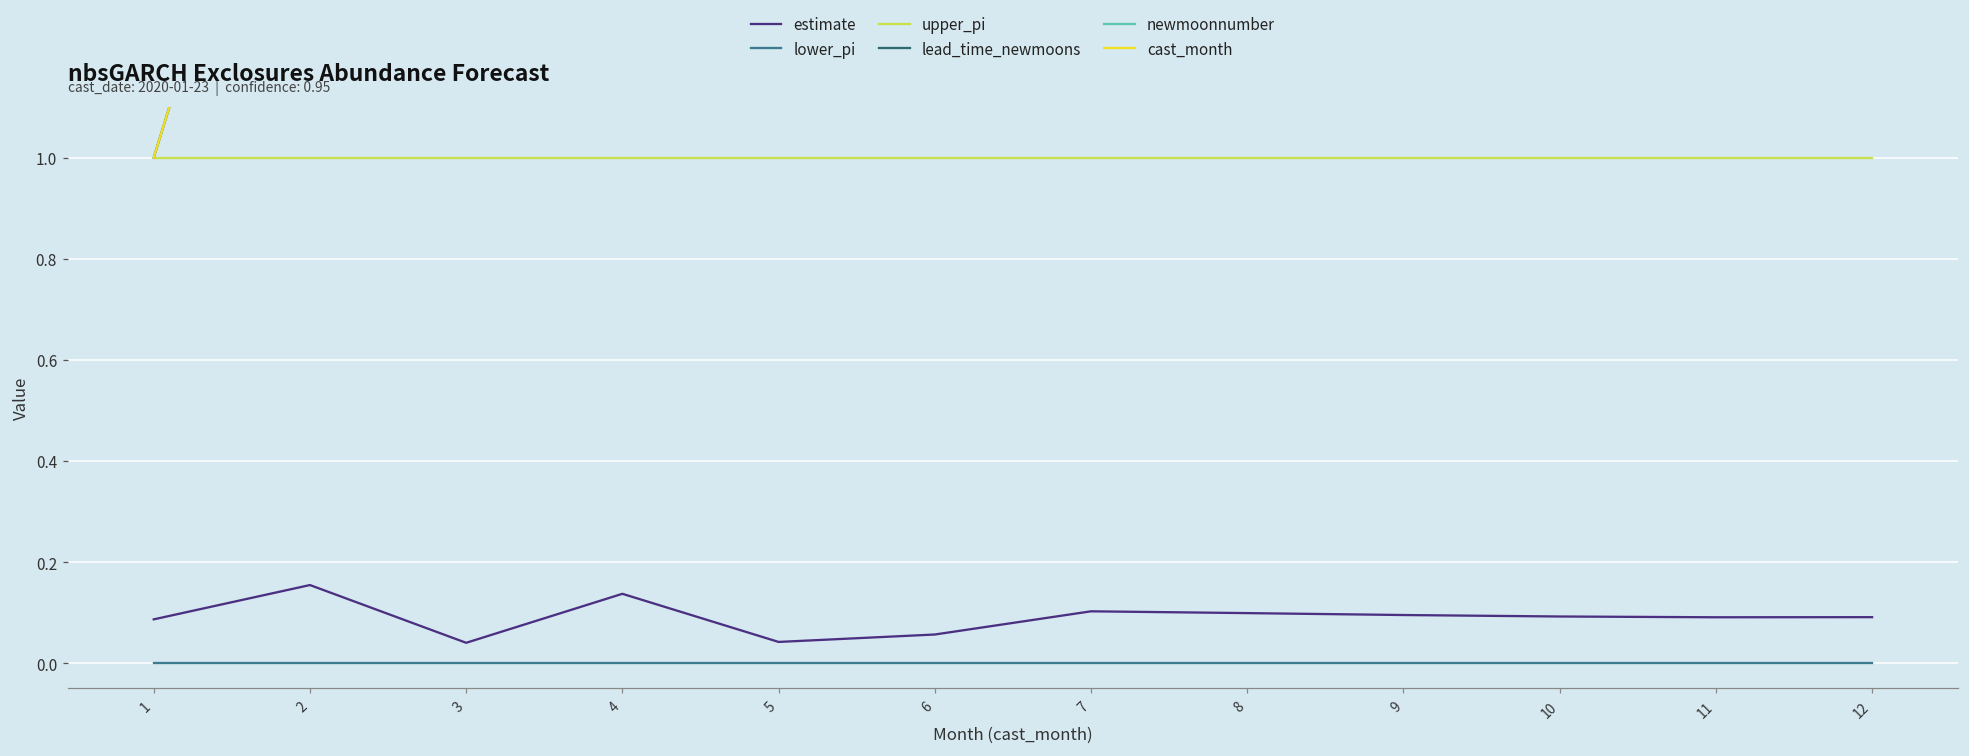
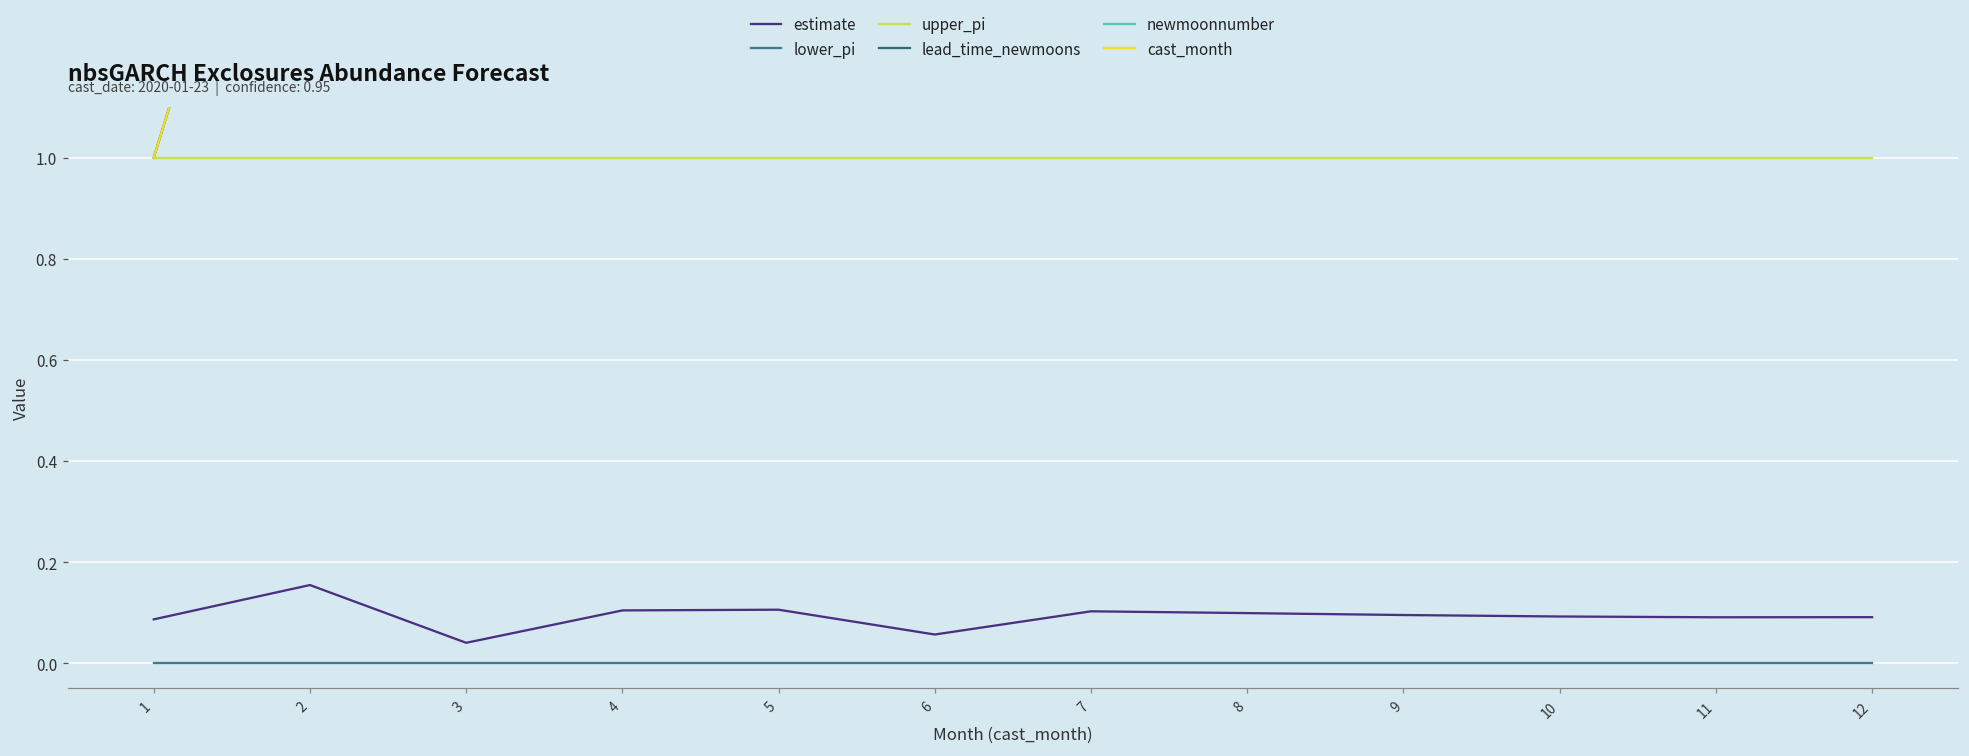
  {
    "estimate": {
      "1": 0.09,
      "2": 0.15,
      "3": 0.04,
-     "4": 0.14,
-     "5": 0.04,
+     "4": 0.10,
+     "5": 0.11,
      "6": 0.06,
      "7": 0.10,
      "8": 0.10,
      "9": 0.10,
      "10": 0.09,
      "11": 0.09,
      "12": 0.09
    },
    "lower_pi": {
      "1": 0.00,
      "2": 0.00,
      "3": 0.00,
      "4": 0.00,
      "5": 0.00,
      "6": 0.00,
      "7": 0.00,
      "8": 0.00,
      "9": 0.00,
      "10": 0.00,
      "11": 0.00,
      "12": 0.00
    }
  }
